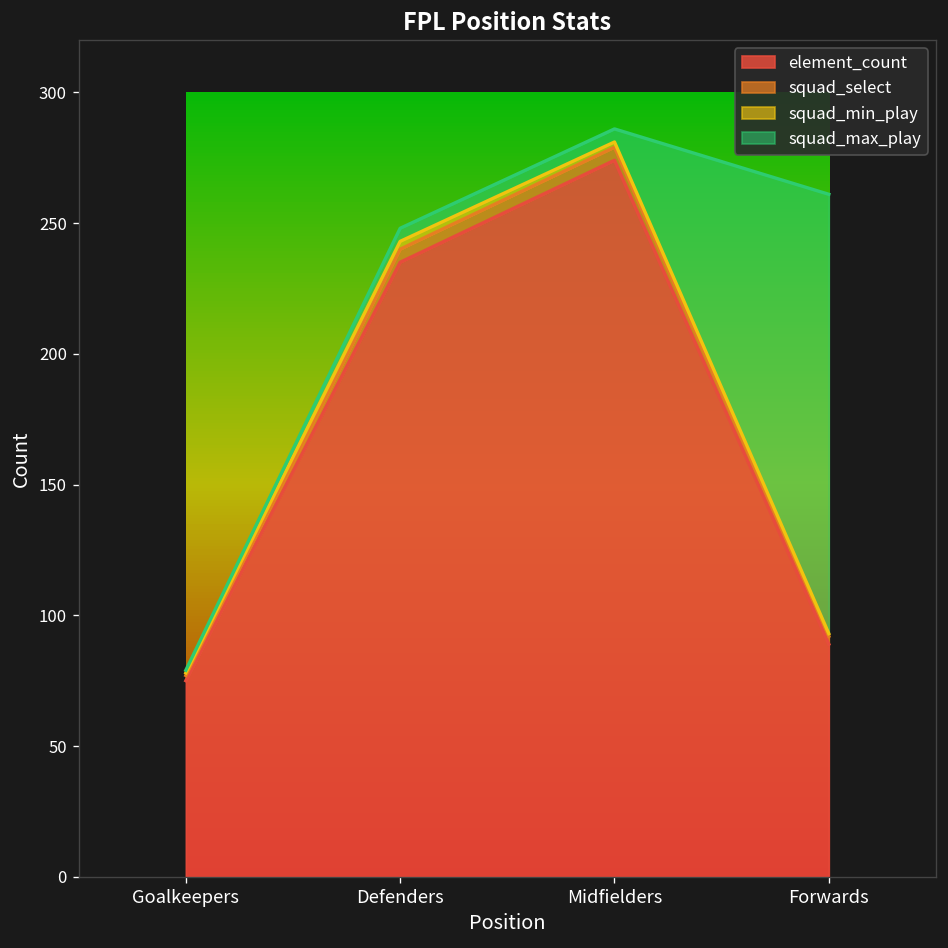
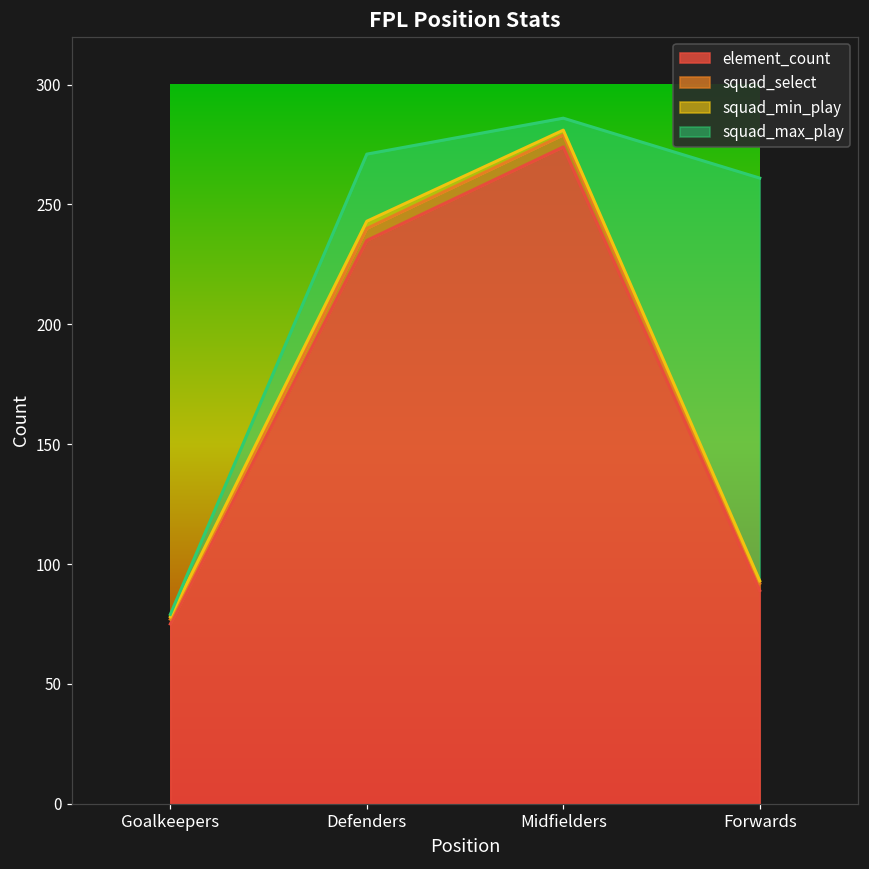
  {
    "squad_max_play": {
-     "Defenders": 5,
+     "Defenders": 28,
      "Midfielders": 5,
      "Forwards": 168
    }
  }
